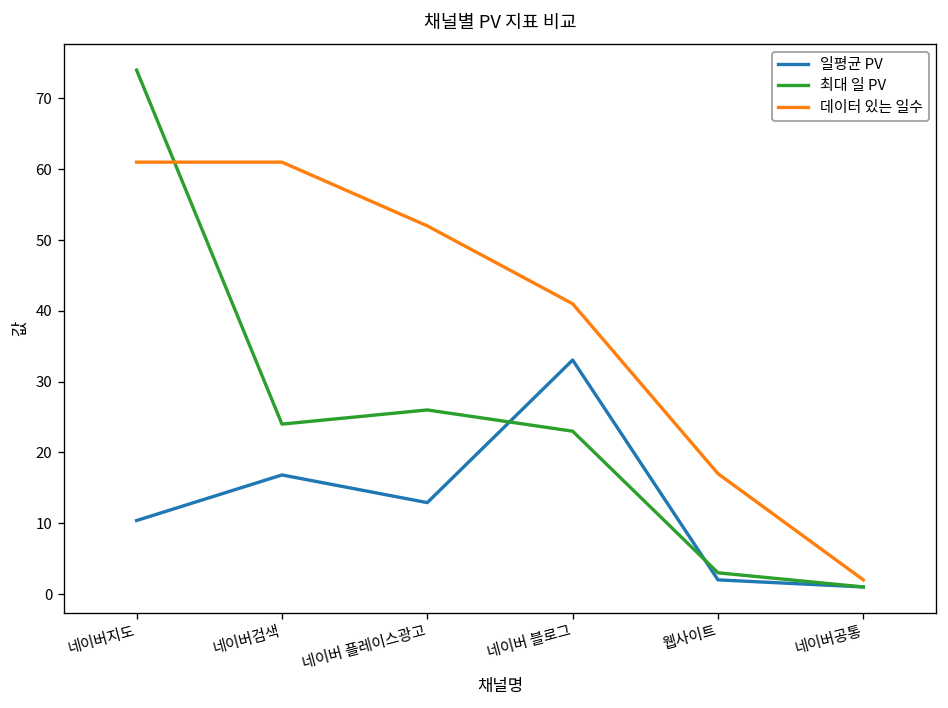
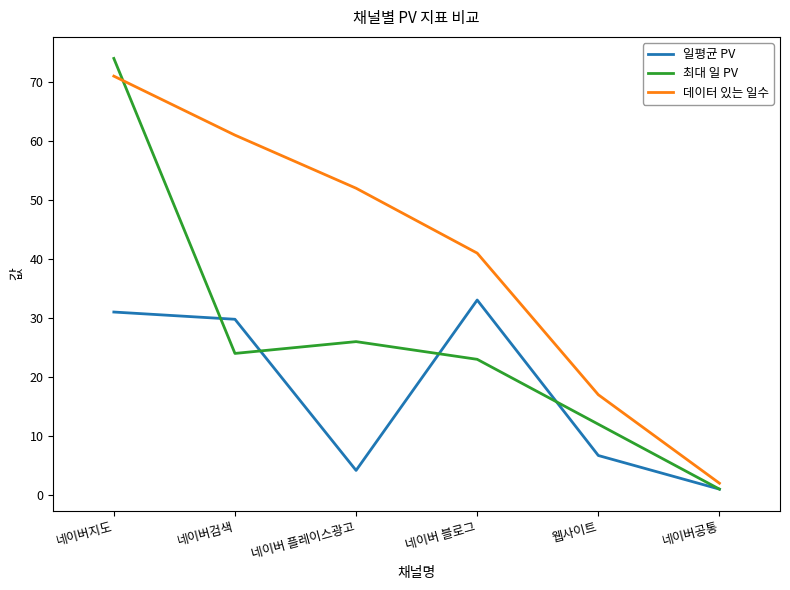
  {
    "일평균 PV": {
-     "네이버지도": 10,
-     "네이버검색": 17,
-     "네이버 플레이스광고": 13,
+     "네이버지도": 31,
+     "네이버검색": 30,
+     "네이버 플레이스광고": 4,
      "네이버 블로그": 33,
-     "웹사이트": 2
+     "웹사이트": 7
    },
    "최대 일 PV": {
      "네이버지도": 74,
      "네이버검색": 24,
      "네이버 플레이스광고": 26,
      "네이버 블로그": 23,
-     "웹사이트": 3
+     "웹사이트": 12
    },
    "데이터 있는 일수": {
-     "네이버지도": 61,
+     "네이버지도": 71,
      "네이버검색": 61,
      "네이버 플레이스광고": 52,
      "네이버 블로그": 41,
      "웹사이트": 17,
      "네이버공통": 2
    }
  }
